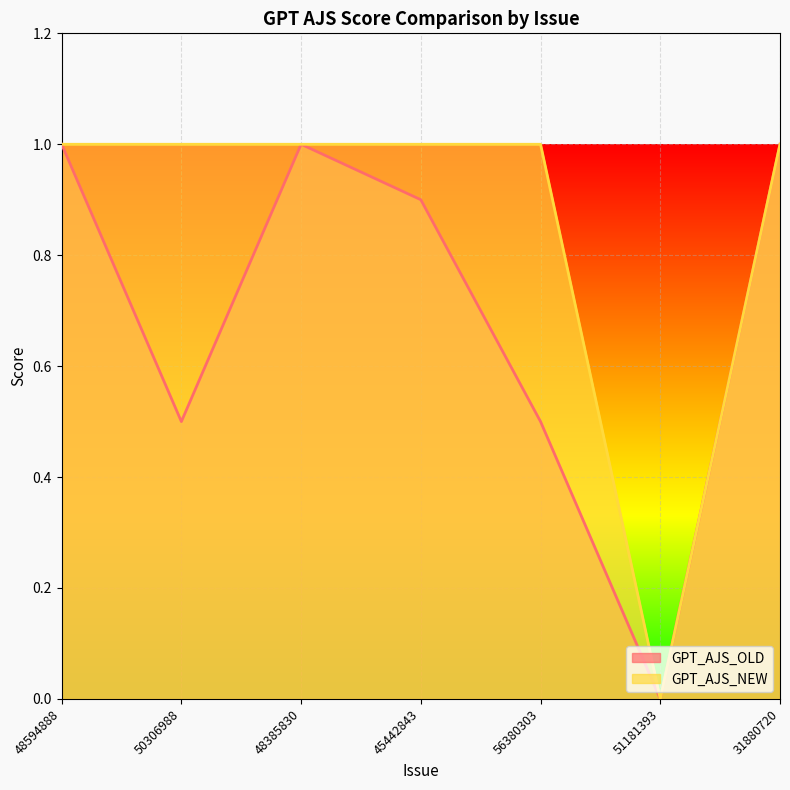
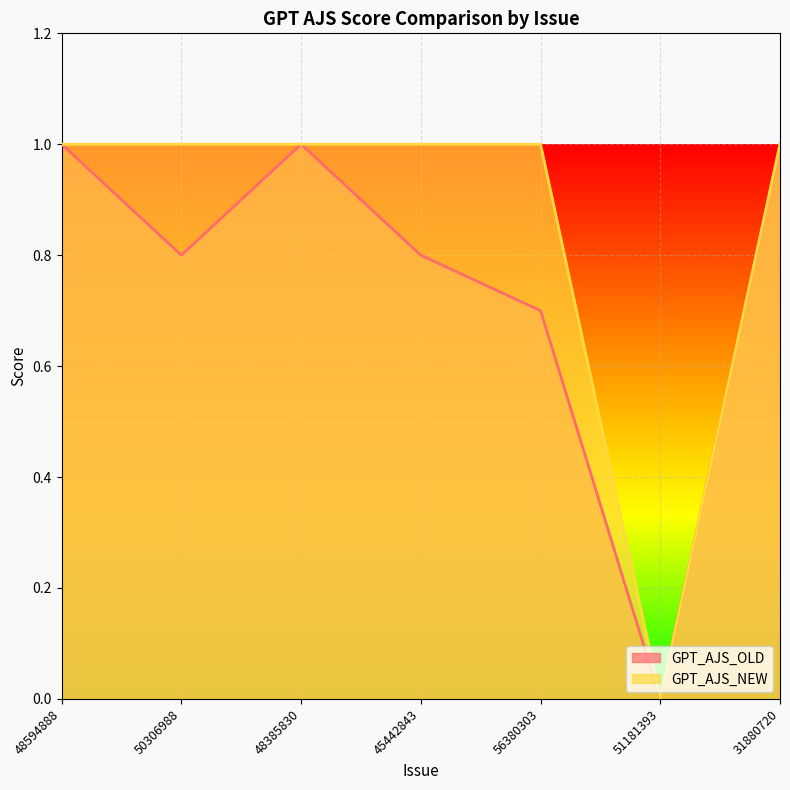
  {
    "GPT_AJS_OLD": {
-     "50306988": 0.5,
-     "45442843": 0.9,
-     "56380303": 0.5
+     "50306988": 0.8,
+     "45442843": 0.8,
+     "56380303": 0.7
    },
    "GPT_AJS_NEW": {
      "50306988": 1.0,
      "45442843": 1.0,
      "56380303": 1.0
    }
  }
